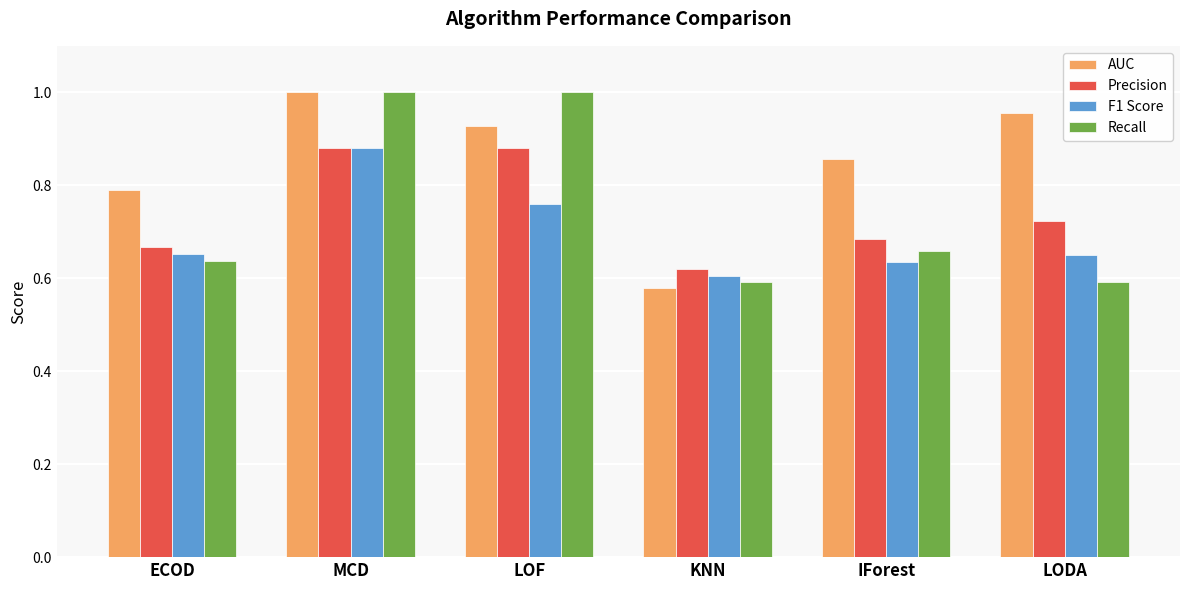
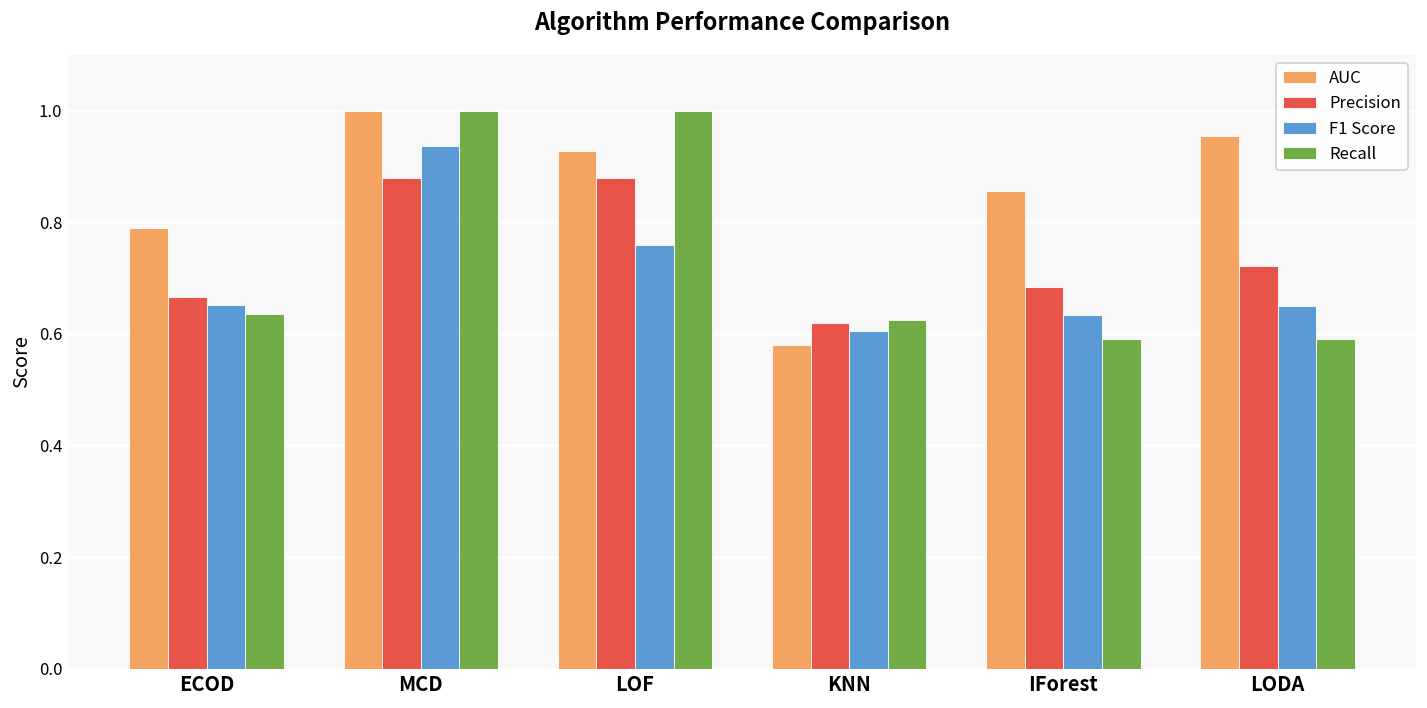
  {
    "AUC": {
      "ECOD": 0.79,
      "MCD": 1.00,
      "LOF": 0.93,
      "KNN": 0.58,
      "IForest": 0.86,
      "LODA": 0.96
    },
    "Precision": {
      "ECOD": 0.67,
      "MCD": 0.88,
      "LOF": 0.88,
      "KNN": 0.62,
      "IForest": 0.68,
      "LODA": 0.72
    },
    "F1 Score": {
      "ECOD": 0.65,
-     "MCD": 0.88,
+     "MCD": 0.94,
      "LOF": 0.76,
      "KNN": 0.60,
      "IForest": 0.63,
      "LODA": 0.65
    },
    "Recall": {
      "ECOD": 0.64,
      "MCD": 1.00,
      "LOF": 1.00,
-     "KNN": 0.59,
-     "IForest": 0.66,
+     "KNN": 0.63,
+     "IForest": 0.59,
      "LODA": 0.59
    }
  }
